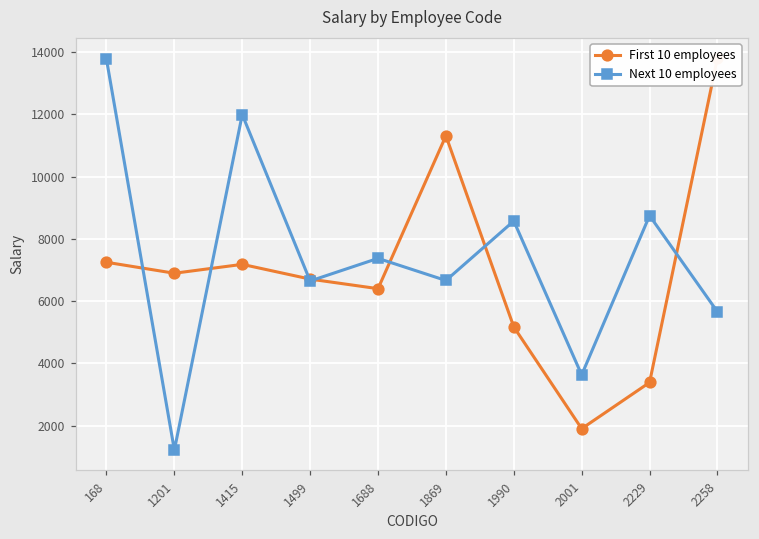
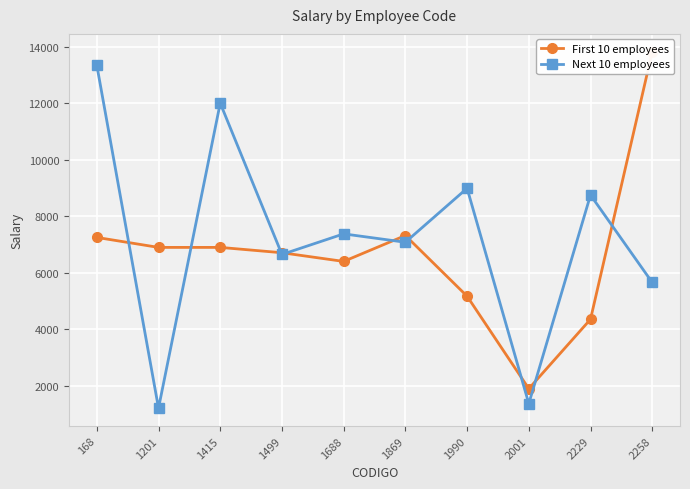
  {
    "First 10 employees": {
      "168": 7300,
      "1201": 6900,
-     "1415": 7200,
+     "1415": 6900,
      "1688": 6400,
-     "1869": 11300,
+     "1869": 7300,
      "1990": 5200,
      "2001": 1900,
-     "2229": 3400
+     "2229": 4400
    },
    "Next 10 employees": {
-     "168": 13800,
+     "168": 13300,
      "1201": 1200,
      "1415": 12000,
      "1688": 7400,
-     "1869": 6700,
-     "1990": 8600,
-     "2001": 3600,
+     "1869": 7100,
+     "1990": 9000,
+     "2001": 1400,
      "2229": 8800,
      "2258": 5700
    }
  }
